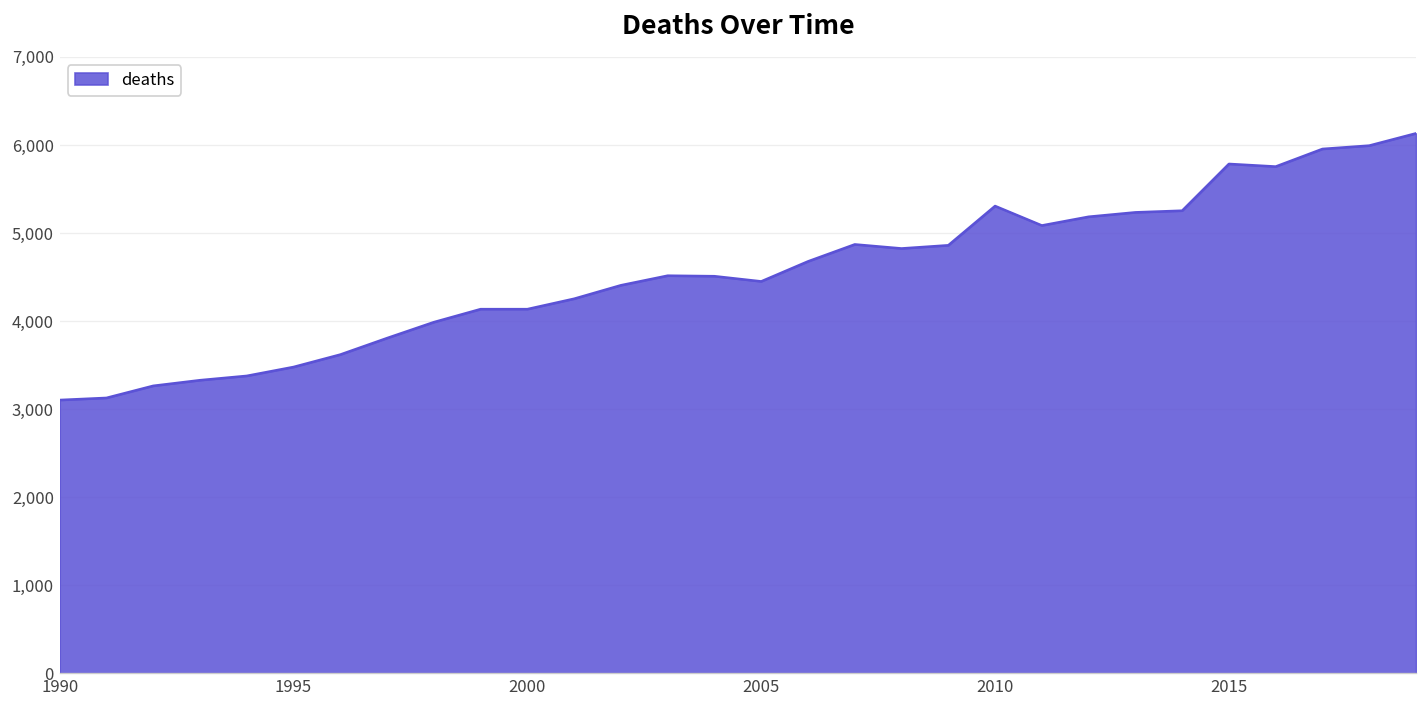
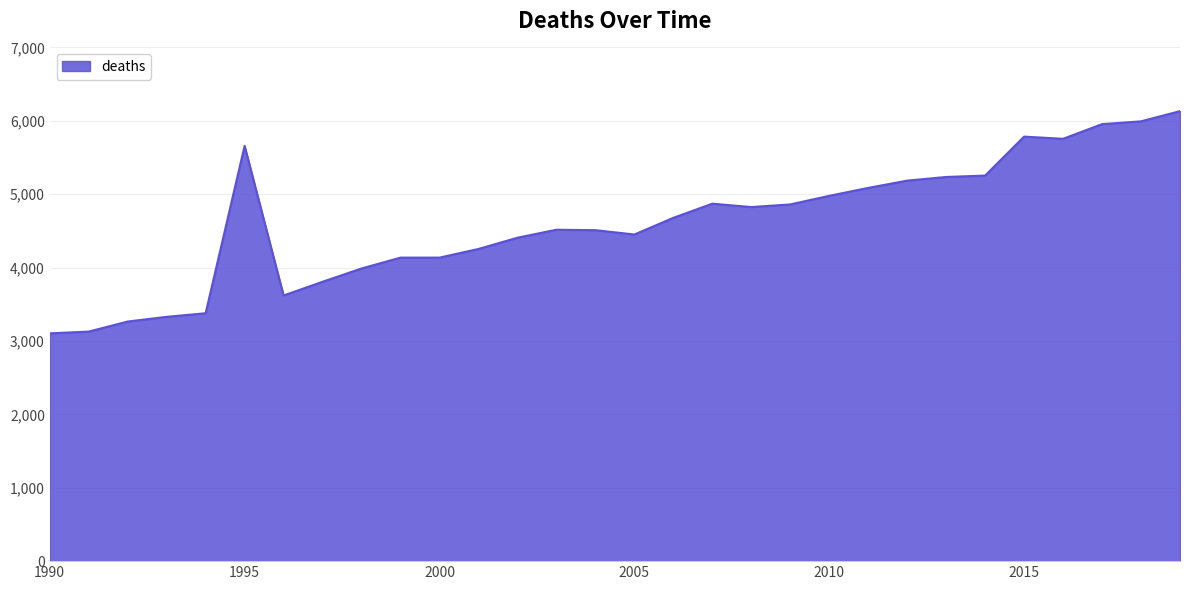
  {
    "1990": "3,100",
-   "1995": "3,500",
+   "1995": "5,700",
    "2000": "4,100",
    "2005": "4,500",
-   "2010": "5,300",
+   "2010": "5,000",
    "2015": "5,800"
  }
